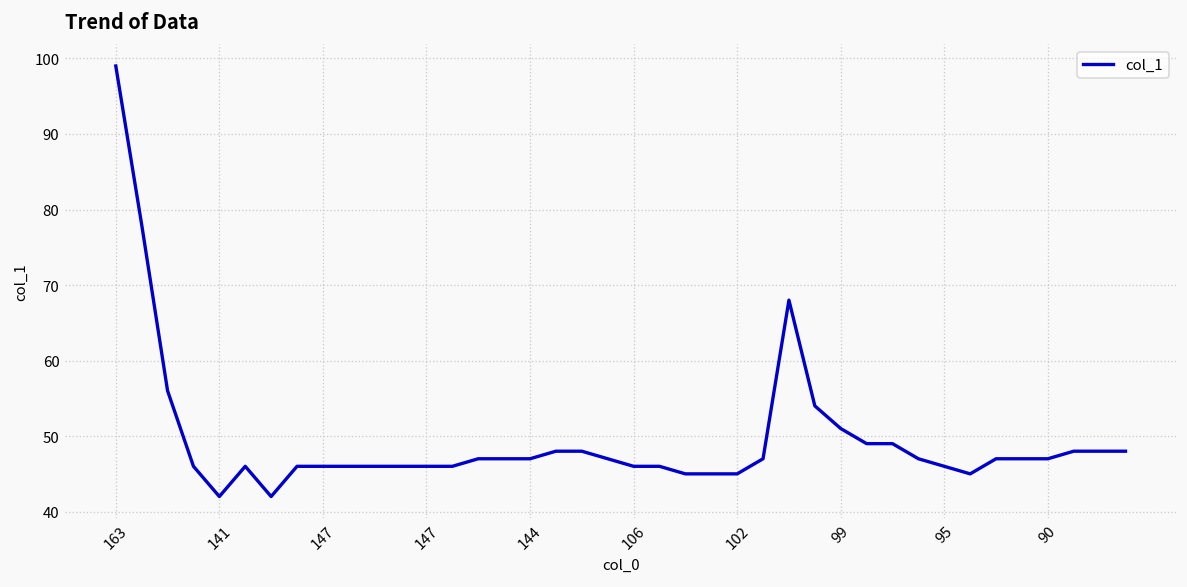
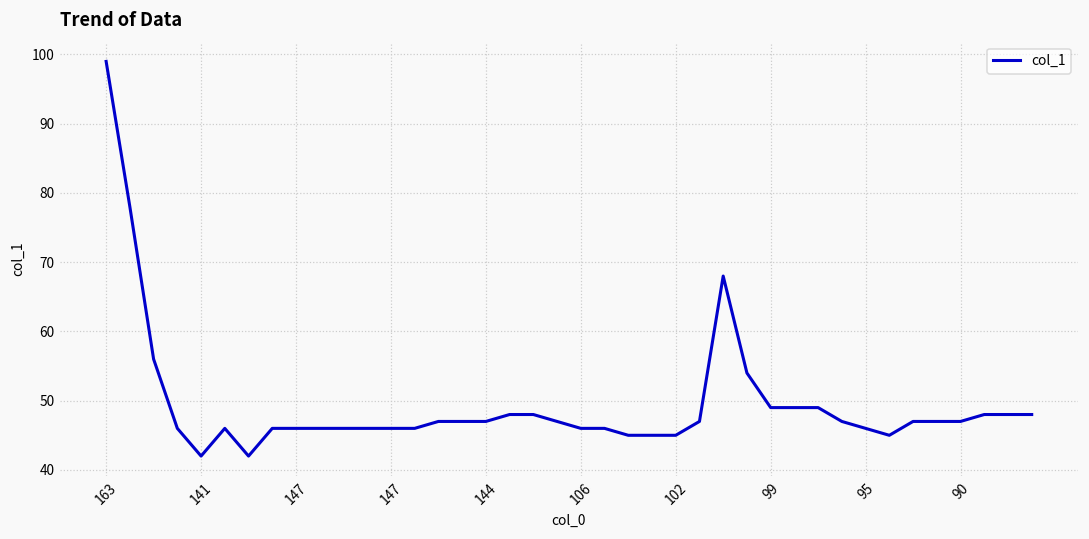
  {
    "163": 99,
    "141": 42,
    "144": 47,
    "106": 46,
    "102": 45,
-   "99": 51,
+   "99": 49,
    "95": 46,
    "90": 47
  }
